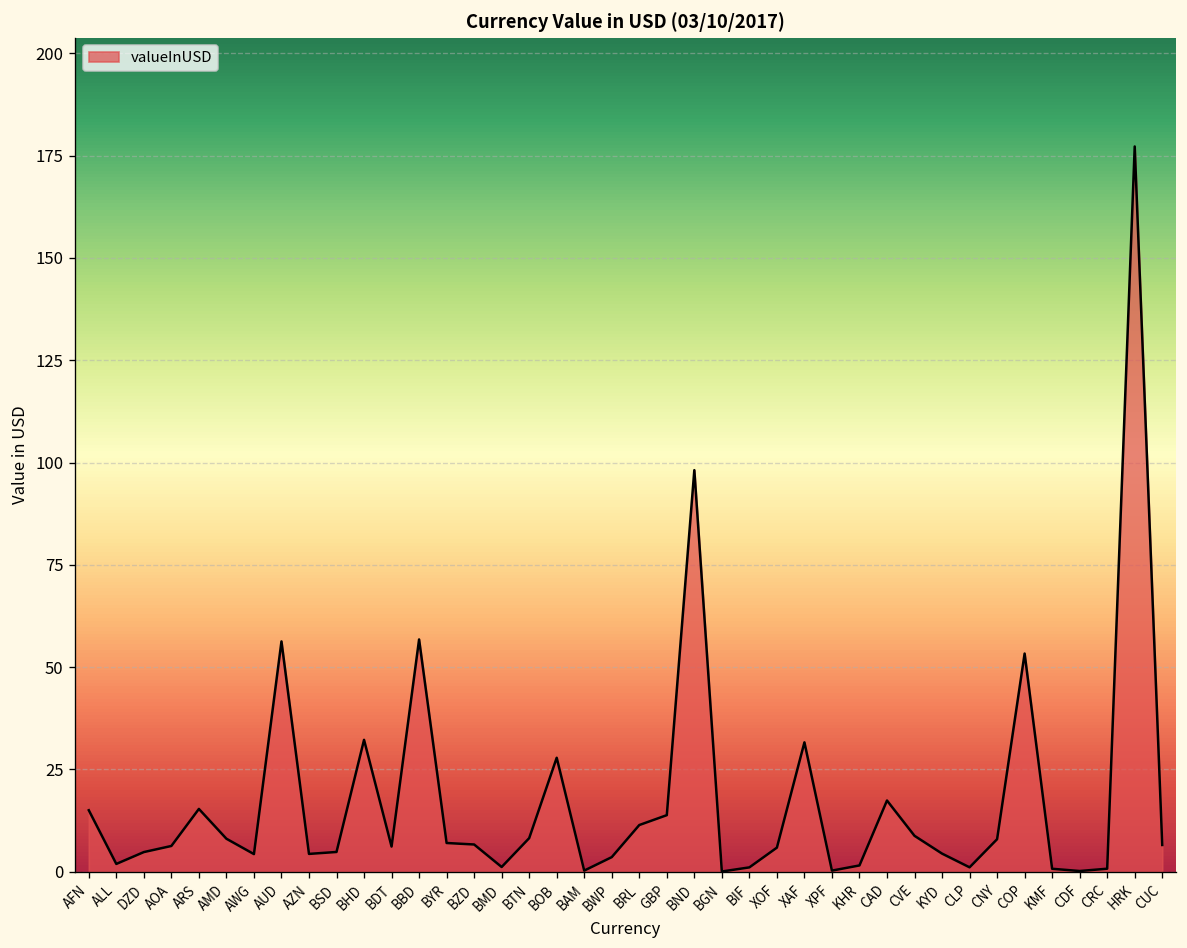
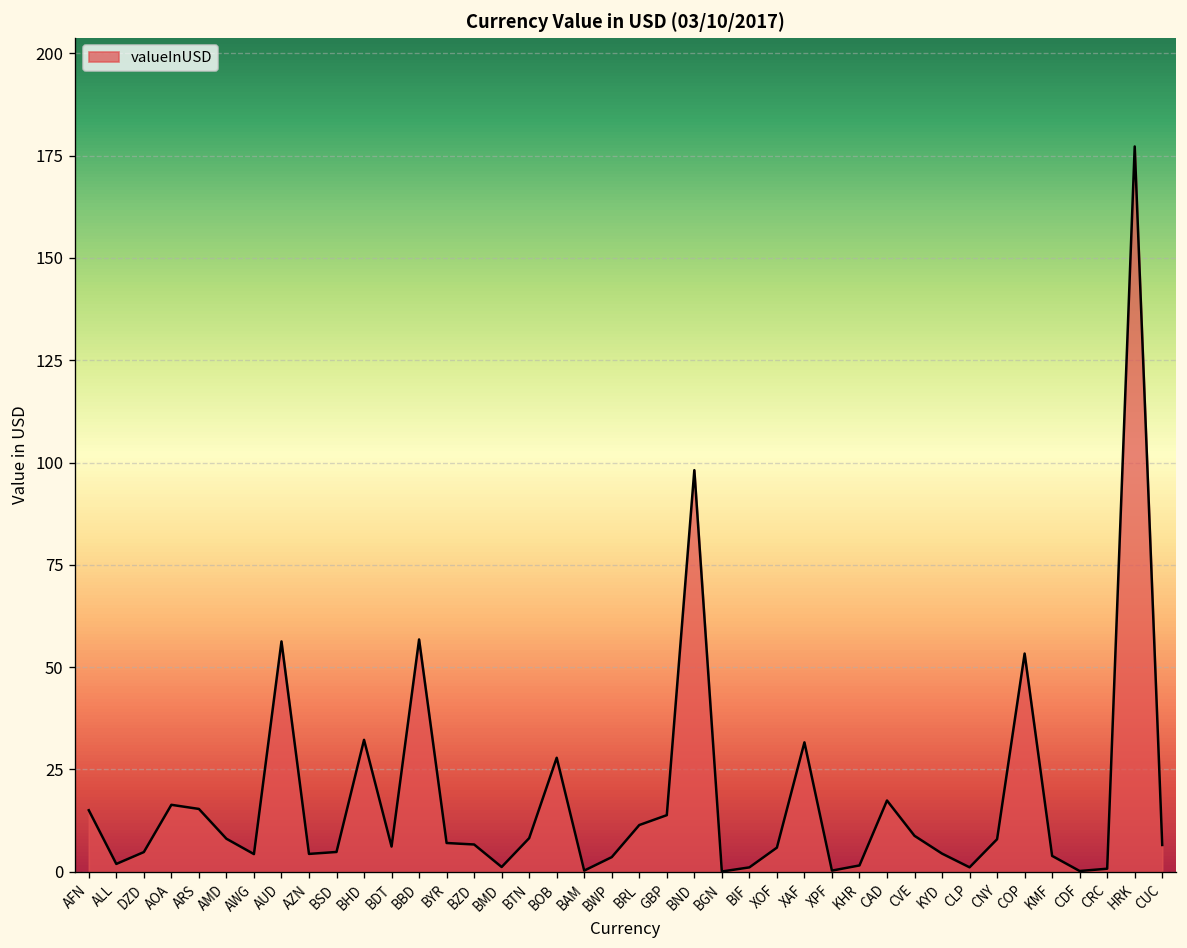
  {
    "AFN": 15,
    "ALL": 2,
    "DZD": 5,
-   "AOA": 6,
+   "AOA": 16,
    "ARS": 15,
    "AMD": 8,
    "AWG": 4,
    "AUD": 56,
    "AZN": 4,
    "BSD": 5,
    "BHD": 32,
    "BDT": 6,
    "BBD": 57,
    "BYR": 7,
    "BZD": 7,
    "BMD": 1,
    "BTN": 8,
    "BOB": 28,
    "BAM": 0,
    "BWP": 4,
    "BRL": 11,
    "GBP": 14,
    "BND": 98,
    "BGN": 0,
    "BIF": 1,
    "XOF": 6,
    "XAF": 32,
    "XPF": 0,
    "KHR": 2,
    "CAD": 17,
    "CVE": 9,
    "KYD": 4,
    "CLP": 1,
    "CNY": 8,
    "COP": 53,
-   "KMF": 1,
+   "KMF": 4,
    "CDF": 0,
    "CRC": 1,
    "HRK": 177,
    "CUC": 7
  }
